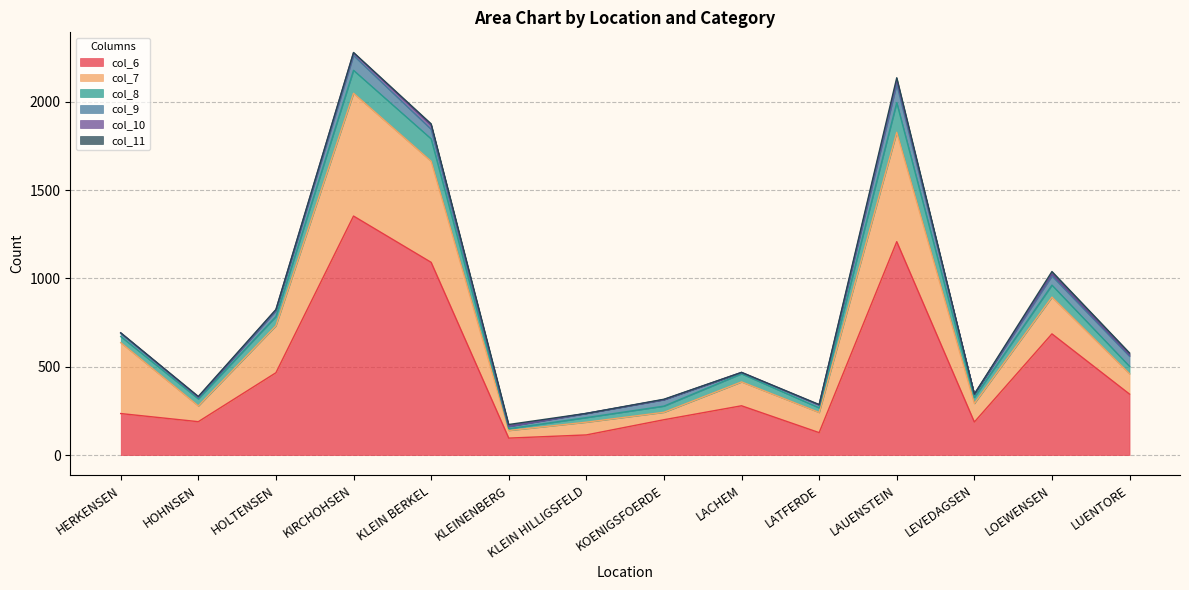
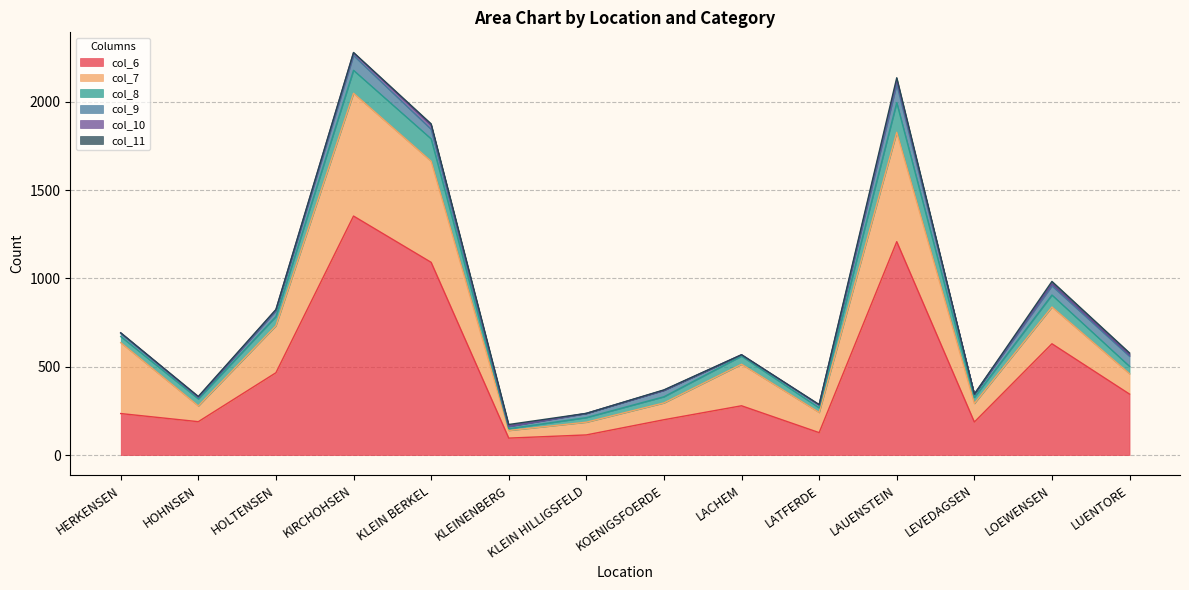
  {
    "col_6": {
      "HERKENSEN": 240,
      "HOHNSEN": 190,
      "HOLTENSEN": 470,
      "KIRCHOHSEN": 1350,
      "KLEIN BERKEL": 1090,
      "KLEINENBERG": 100,
      "KLEIN HILLIGSFELD": 110,
      "KOENIGSFOERDE": 200,
      "LACHEM": 280,
      "LATFERDE": 130,
      "LAUENSTEIN": 1210,
      "LEVEDAGSEN": 190,
-     "LOEWENSEN": 690,
+     "LOEWENSEN": 630,
      "LUENTORE": 350
    },
    "col_7": {
      "HERKENSEN": 400,
      "HOHNSEN": 90,
      "HOLTENSEN": 270,
      "KIRCHOHSEN": 700,
      "KLEIN BERKEL": 570,
      "KLEIN HILLIGSFELD": 70,
-     "KOENIGSFOERDE": 40,
-     "LACHEM": 140,
+     "KOENIGSFOERDE": 100,
+     "LACHEM": 240,
      "LATFERDE": 110,
      "LAUENSTEIN": 620,
      "LEVEDAGSEN": 110,
      "LOEWENSEN": 210,
      "LUENTORE": 120
    },
    "col_10": {
      "LAUENSTEIN": 20
    },
    "col_11": {
      "LAUENSTEIN": 20
    }
  }
